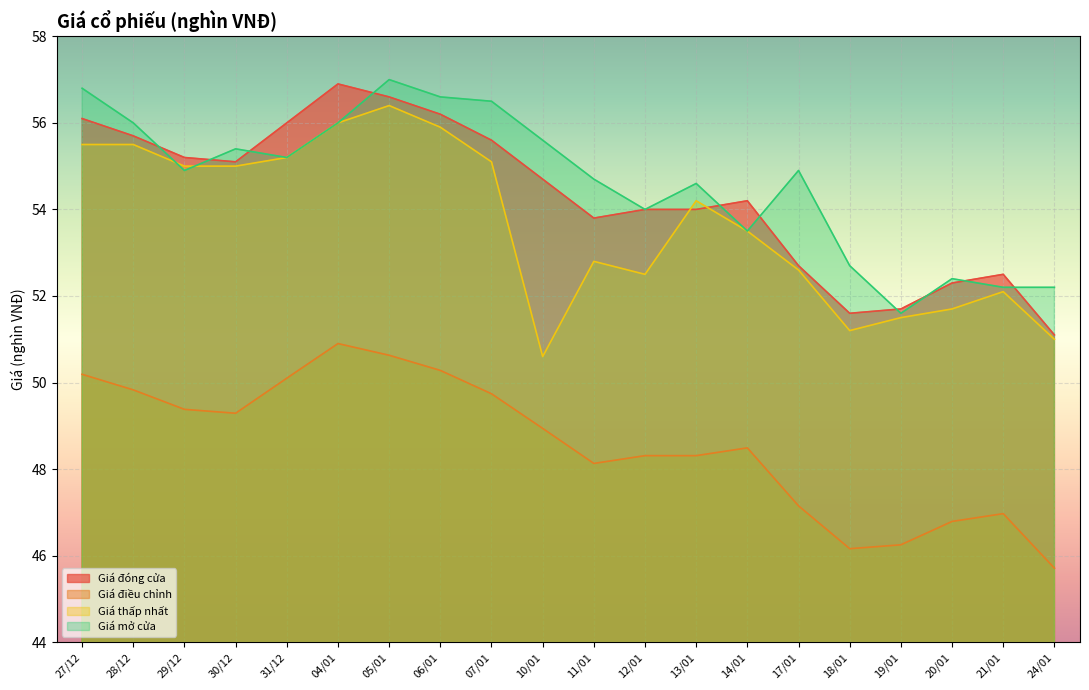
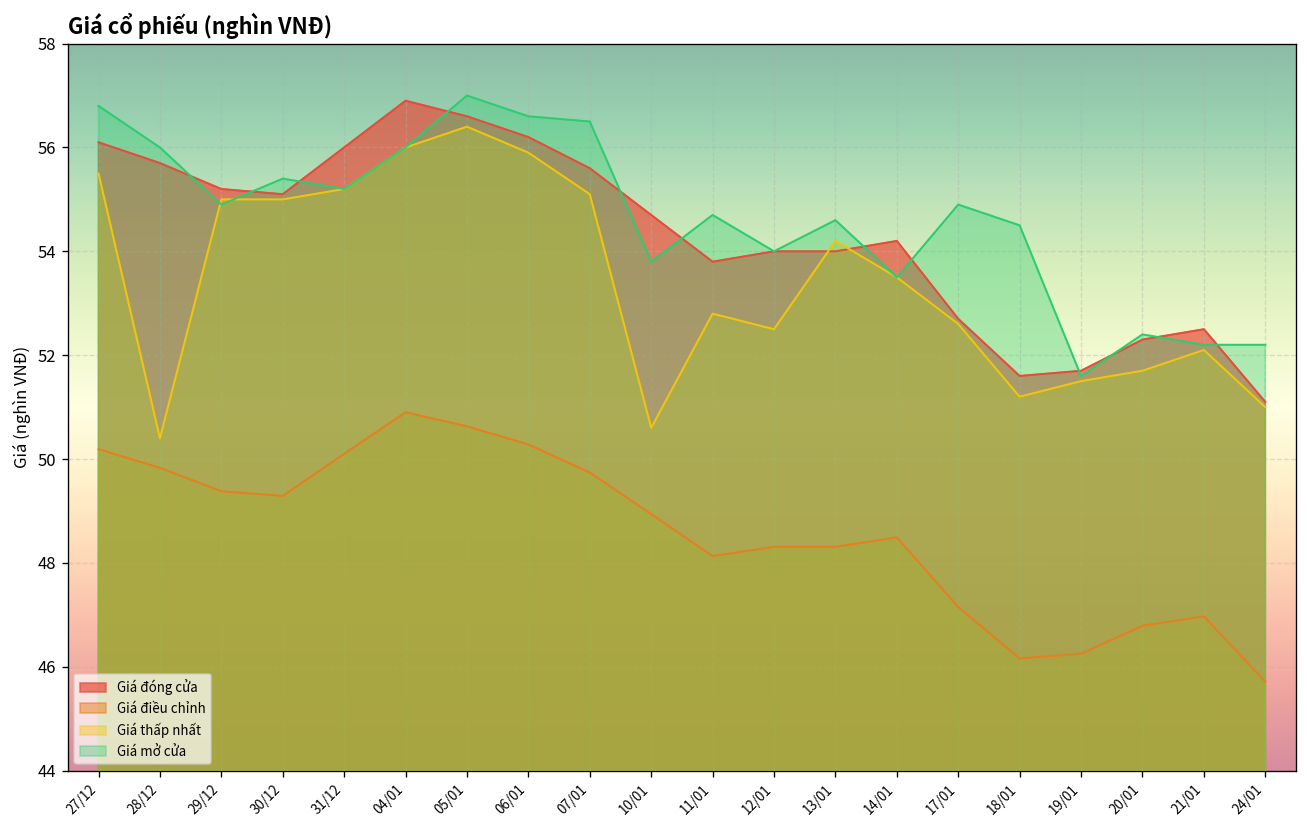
  {
    "Giá thấp nhất": {
      "27/12": 55.5,
-     "28/12": 55.5,
+     "28/12": 50.4,
      "29/12": 55.0,
      "30/12": 55.0,
      "05/01": 56.4,
      "06/01": 55.9,
      "07/01": 55.1,
      "10/01": 50.6,
      "11/01": 52.8,
      "12/01": 52.5,
      "13/01": 54.2,
      "17/01": 52.6,
      "18/01": 51.2,
      "19/01": 51.5,
      "20/01": 51.7,
      "21/01": 52.1,
      "24/01": 51.0
    },
    "Giá mở cửa": {
      "27/12": 56.8,
      "28/12": 56.0,
      "29/12": 54.9,
      "30/12": 55.4,
      "05/01": 57.0,
      "06/01": 56.6,
      "07/01": 56.5,
-     "10/01": 55.6,
+     "10/01": 53.8,
      "11/01": 54.7,
      "13/01": 54.6,
      "17/01": 54.9,
-     "18/01": 52.7,
+     "18/01": 54.5,
      "19/01": 51.6,
      "20/01": 52.4,
      "21/01": 52.2,
      "24/01": 52.2
    }
  }
